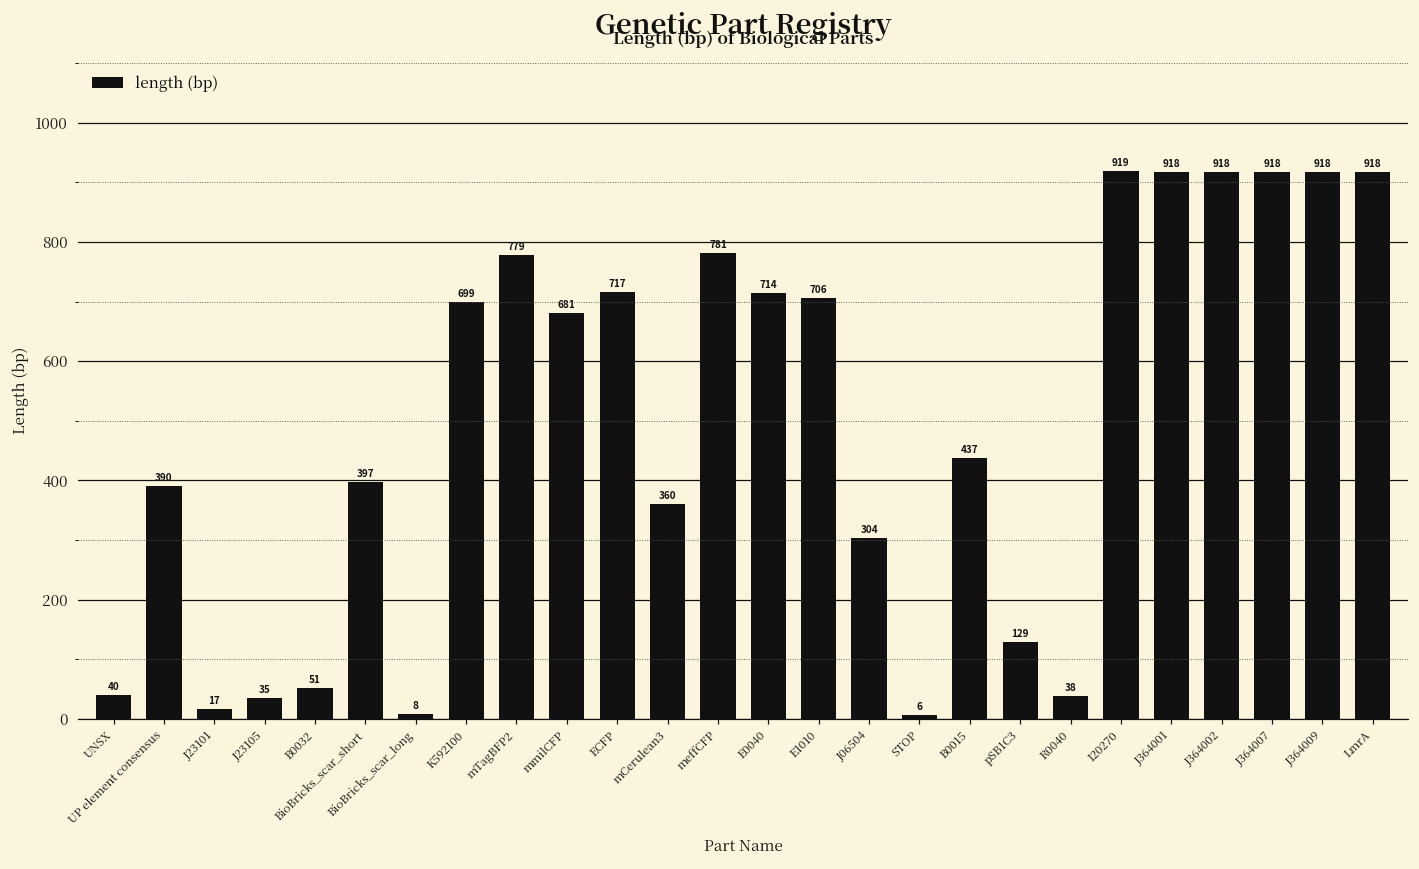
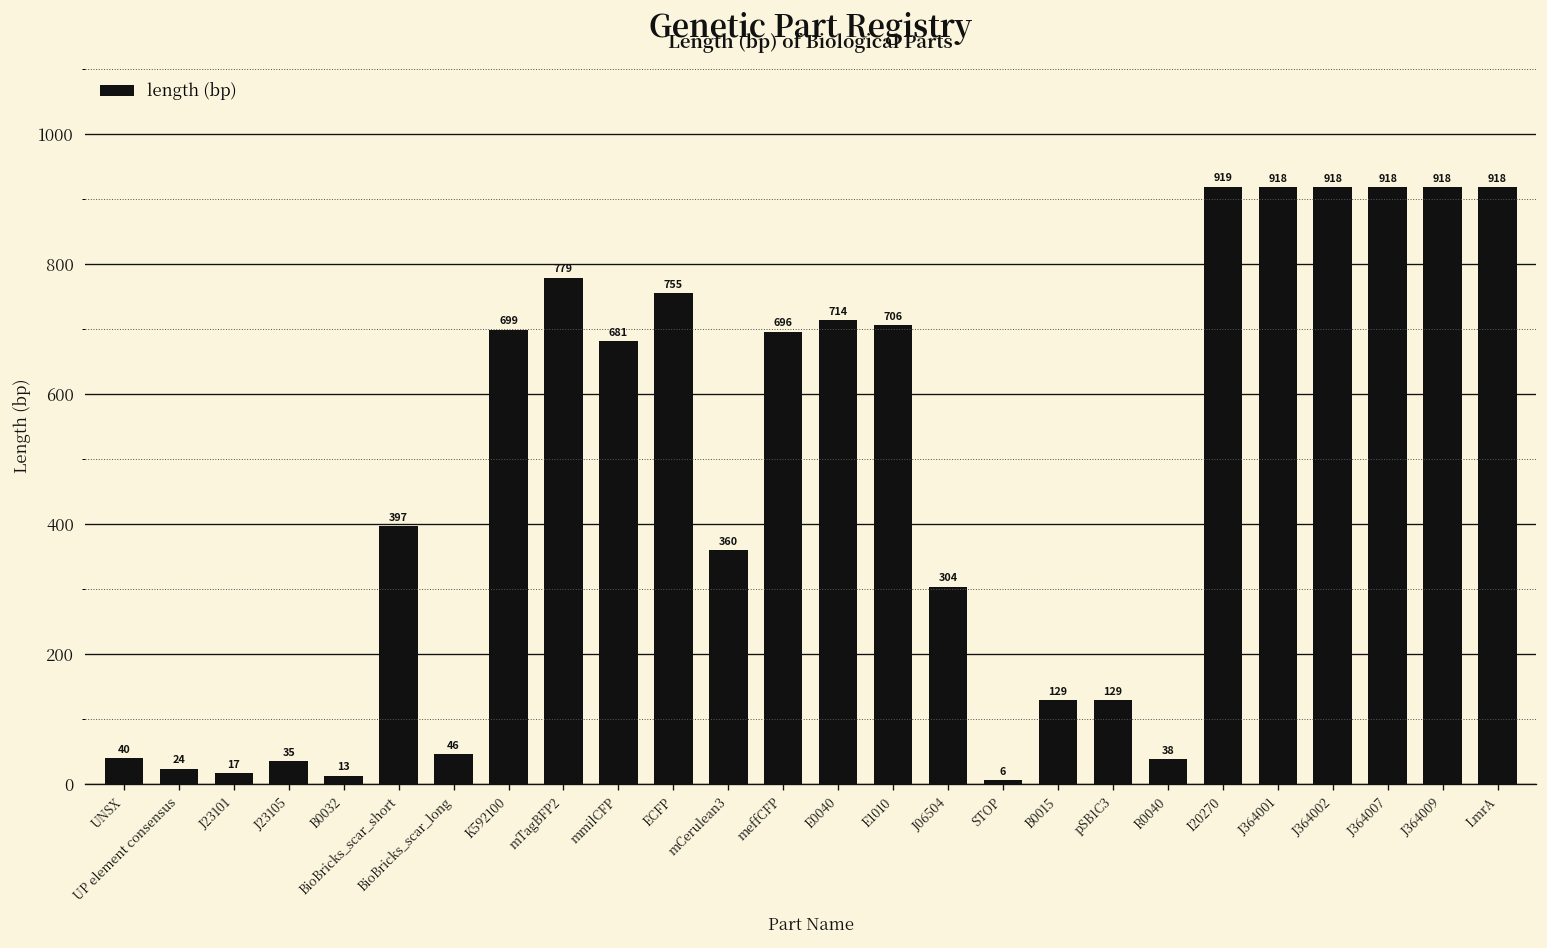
  {
    "UNSX": 40,
-   "UP element consensus": 390,
+   "UP element consensus": 24,
    "J23101": 17,
    "J23105": 35,
-   "B0032": 51,
+   "B0032": 13,
    "BioBricks_scar_short": 397,
-   "BioBricks_scar_long": 8,
+   "BioBricks_scar_long": 46,
    "K592100": 699,
    "mTagBFP2": 779,
    "mmilCFP": 681,
-   "ECFP": 717,
+   "ECFP": 755,
    "mCerulean3": 360,
-   "meffCFP": 781,
+   "meffCFP": 696,
    "E0040": 714,
    "E1010": 706,
    "J06504": 304,
    "STOP": 6,
-   "B0015": 437,
+   "B0015": 129,
    "pSB1C3": 129,
    "R0040": 38,
    "I20270": 919,
    "J364001": 918,
    "J364002": 918,
    "J364007": 918,
    "J364009": 918,
    "LmrA": 918
  }
